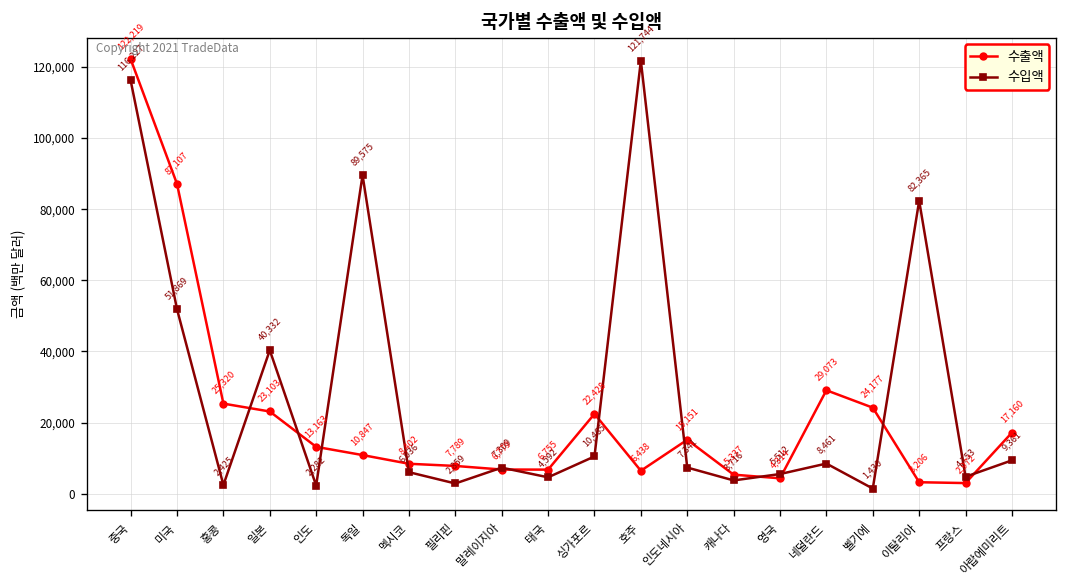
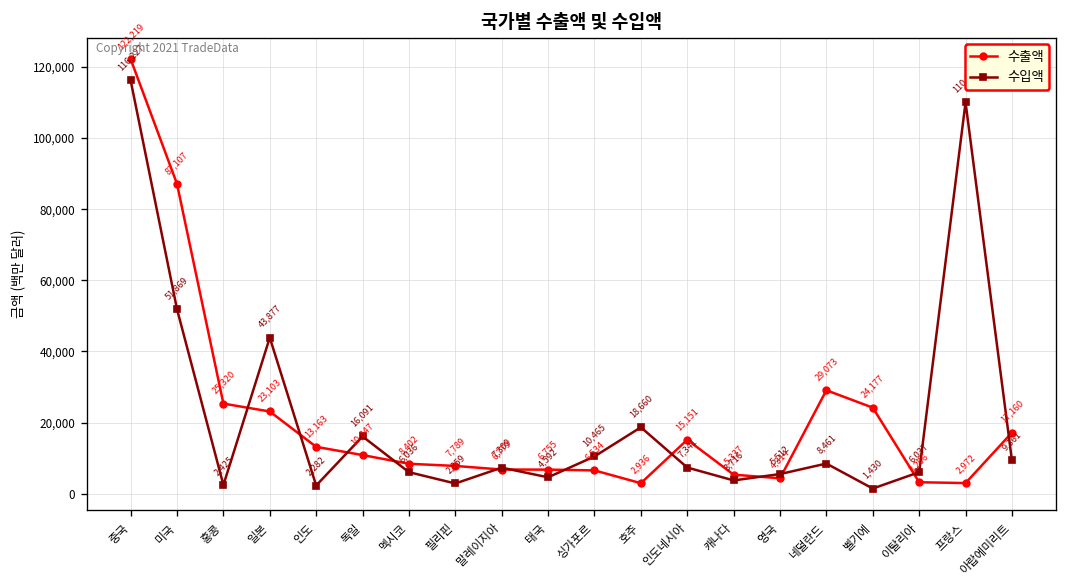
  {
    "수출액": {
      "미국": "87,107",
      "홍콩": "25,320",
      "일본": "23,103",
      "인도": "13,163",
      "독일": "10,847",
-     "싱가포르": "22,428",
-     "호주": "6,438",
+     "싱가포르": "6,534",
+     "호주": "2,936",
      "인도네시아": "15,151",
      "네덜란드": "29,073",
      "벨기에": "24,177",
      "이탈리아": "3,206",
      "아랍에미리트": "17,160"
    },
    "수입액": {
      "미국": "51,869",
      "홍콩": "2,425",
-     "일본": "40,332",
+     "일본": "43,877",
      "인도": "2,282",
-     "독일": "89,575",
+     "독일": "16,091",
      "싱가포르": "10,465",
-     "호주": "121,744",
+     "호주": "18,660",
      "네덜란드": "8,461",
      "벨기에": "1,430",
-     "이탈리아": "82,365",
-     "프랑스": "4,753"
+     "이탈리아": "6,037",
+     "프랑스": "110,042"
    }
  }
